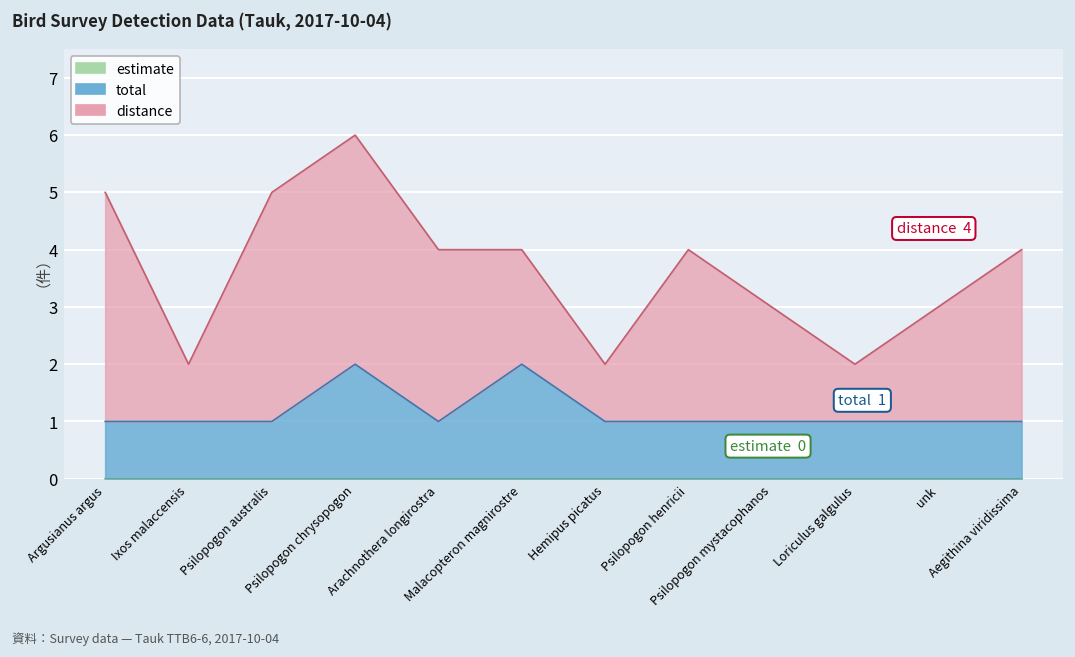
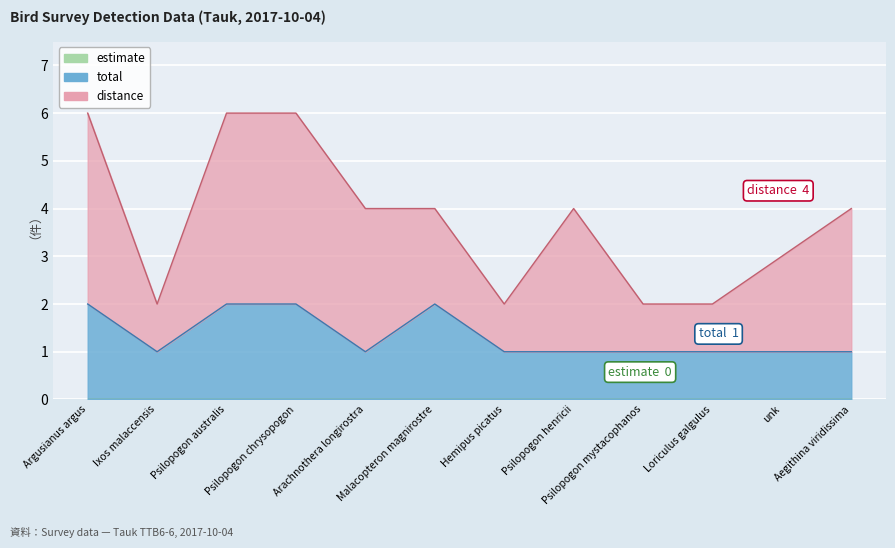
  {
    "estimate": {
      "Argusianus argus": 0,
      "Ixos malaccensis": 0,
      "Psilopogon australis": 0,
      "Psilopogon chrysopogon": 0,
      "Arachnothera longirostra": 0,
      "Malacopteron magnirostre": 0,
      "Hemipus picatus": 0,
      "Psilopogon henricii": 0,
      "Loriculus galgulus": 0,
      "unk": 0,
      "Aegithina viridissima": 0
    },
    "total": {
-     "Argusianus argus": 1,
+     "Argusianus argus": 2,
      "Ixos malaccensis": 1,
-     "Psilopogon australis": 1,
+     "Psilopogon australis": 2,
      "Psilopogon chrysopogon": 2,
      "Arachnothera longirostra": 1,
      "Malacopteron magnirostre": 2,
      "Hemipus picatus": 1,
      "Psilopogon henricii": 1,
      "unk": 1,
      "Aegithina viridissima": 1
    },
    "distance": {
      "Argusianus argus": 4,
      "Ixos malaccensis": 1,
      "Psilopogon australis": 4,
      "Psilopogon chrysopogon": 4,
      "Arachnothera longirostra": 3,
      "Malacopteron magnirostre": 2,
      "Hemipus picatus": 1,
      "Psilopogon henricii": 3,
-     "Psilopogon mystacophanos": 2,
+     "Psilopogon mystacophanos": 1,
      "Loriculus galgulus": 2,
      "unk": 2,
      "Aegithina viridissima": 3
    }
  }
